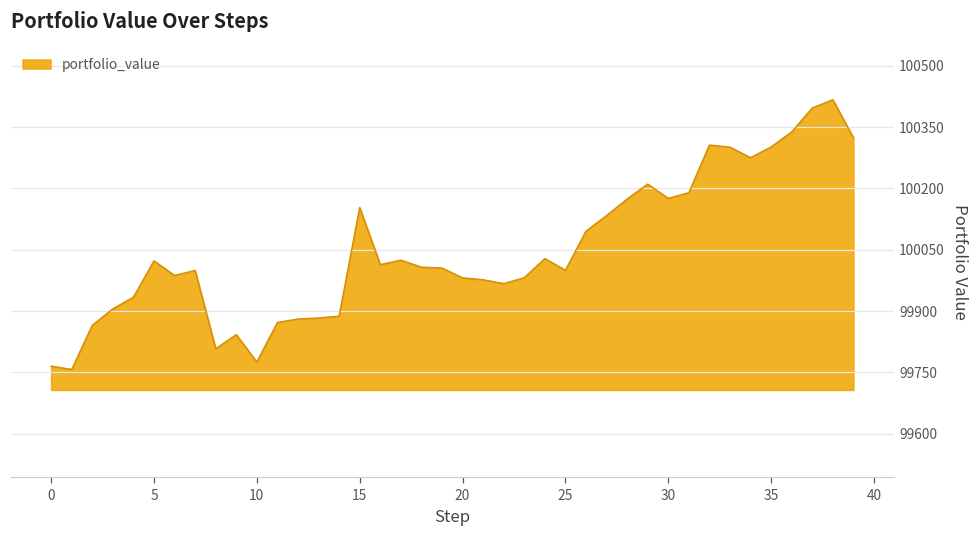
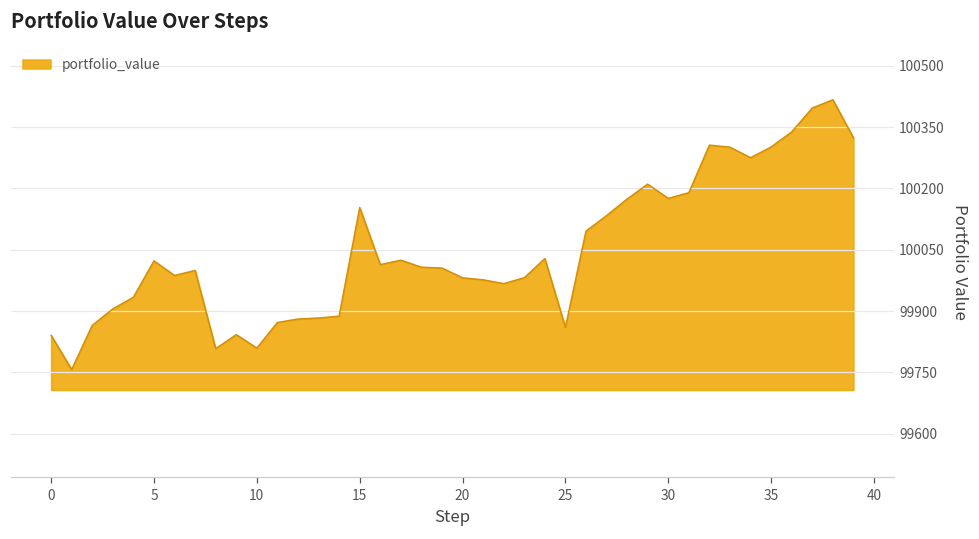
  {
-   "0": 99760,
+   "0": 99840,
    "5": 100020,
-   "10": 99780,
+   "10": 99810,
    "15": 100150,
    "20": 99980,
-   "25": 100000,
+   "25": 99860,
    "30": 100180,
    "35": 100300
  }
